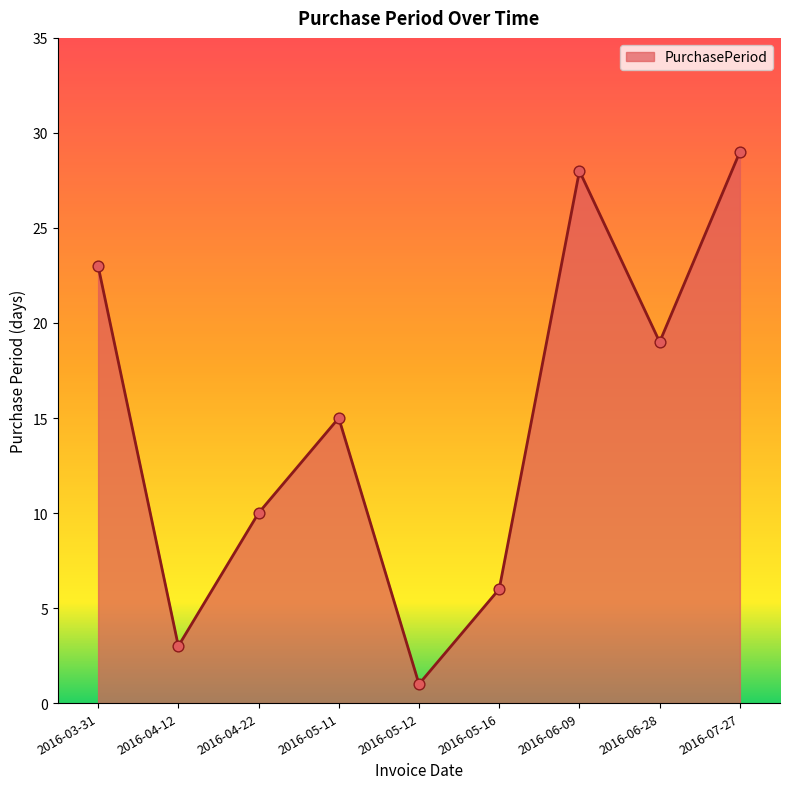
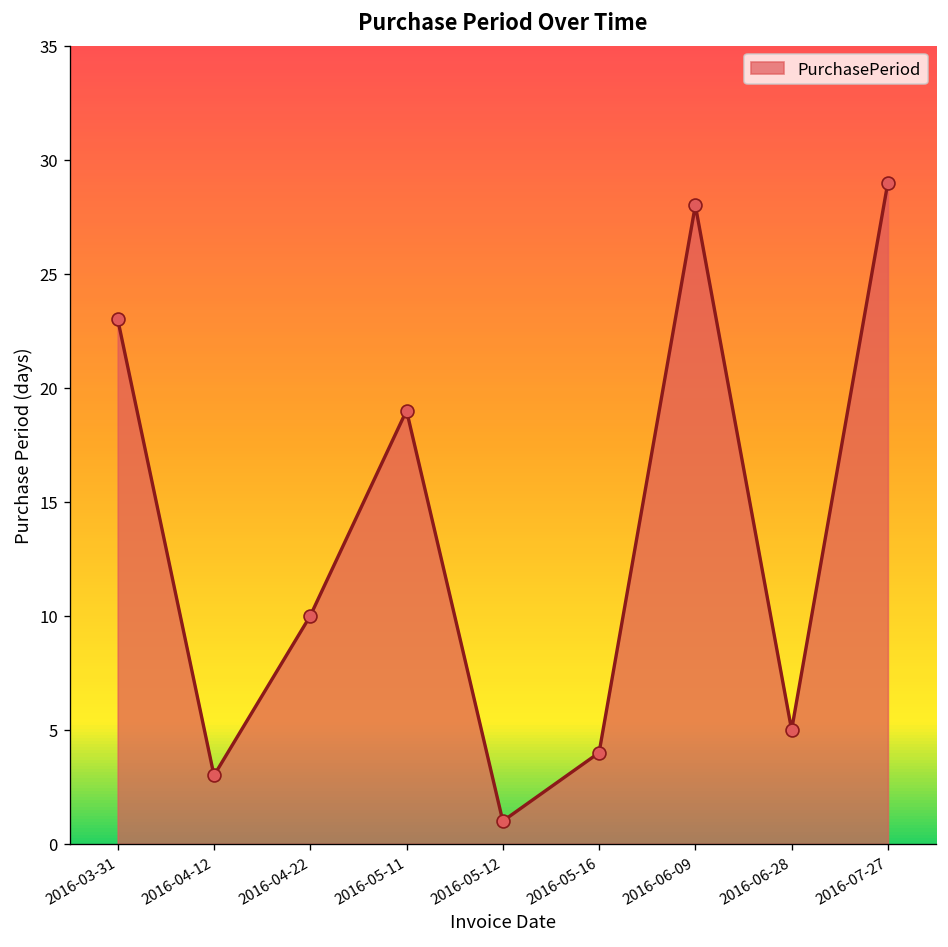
  {
    "2016-03-31": 23,
    "2016-04-12": 3,
    "2016-04-22": 10,
-   "2016-05-11": 15,
+   "2016-05-11": 19,
    "2016-05-12": 1,
-   "2016-05-16": 6,
+   "2016-05-16": 4,
    "2016-06-09": 28,
-   "2016-06-28": 19,
+   "2016-06-28": 5,
    "2016-07-27": 29
  }
